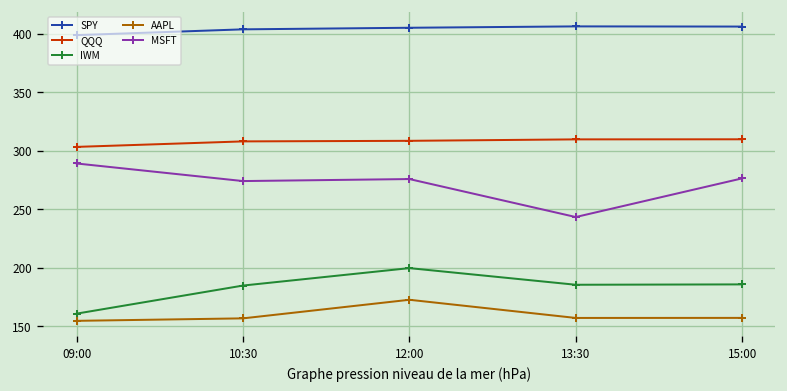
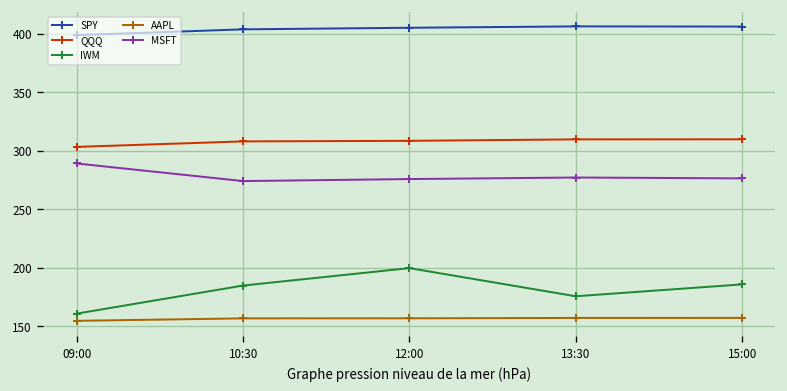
  {
    "SPY": {
      "10:30": 400,
      "12:00": 410,
      "13:30": 410,
      "15:00": 410
    },
    "QQQ": {
      "09:00": 300,
      "10:30": 310,
      "12:00": 310,
      "13:30": 310,
      "15:00": 310
    },
    "IWM": {
      "09:00": 160,
      "10:30": 180,
      "12:00": 200,
-     "13:30": 190,
+     "13:30": 180,
      "15:00": 190
    },
    "AAPL": {
      "09:00": 150,
      "10:30": 160,
-     "12:00": 170,
+     "12:00": 160,
      "13:30": 160,
      "15:00": 160
    },
    "MSFT": {
      "09:00": 290,
      "10:30": 270,
      "12:00": 280,
-     "13:30": 240,
+     "13:30": 280,
      "15:00": 280
    }
  }
